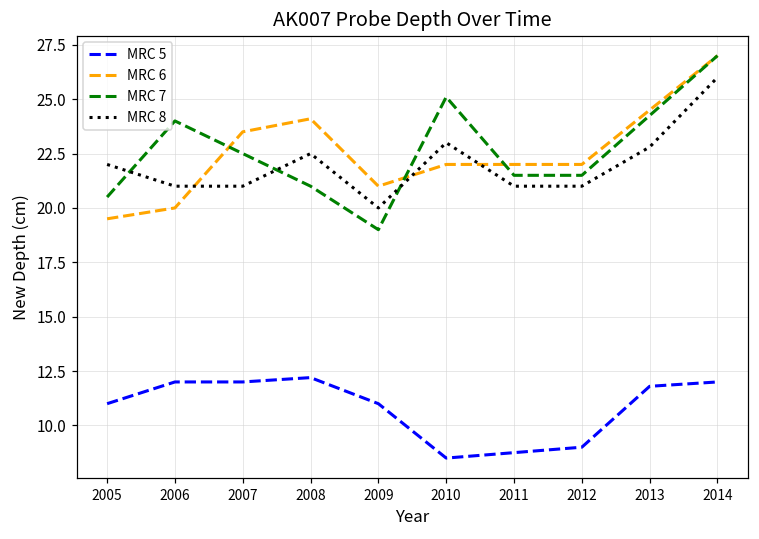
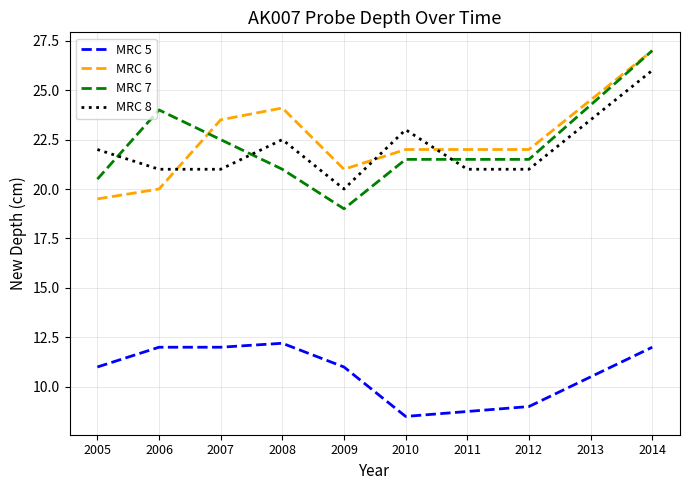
  {
    "MRC 5": {
      "2005": 11.0,
      "2006": 12.0,
      "2007": 12.0,
      "2008": 12.2,
      "2009": 11.0,
      "2010": 8.5,
      "2011": 8.8,
      "2012": 9.0,
-     "2013": 11.8,
+     "2013": 10.5,
      "2014": 12.0
    },
    "MRC 6": {
      "2005": 19.5,
      "2006": 20.0,
      "2007": 23.5,
      "2008": 24.1,
      "2009": 21.0,
      "2010": 22.0,
      "2011": 22.0,
      "2012": 22.0,
      "2013": 24.5
    },
    "MRC 7": {
      "2005": 20.5,
      "2006": 24.0,
      "2007": 22.5,
      "2008": 21.0,
      "2009": 19.0,
-     "2010": 25.1,
+     "2010": 21.5,
      "2011": 21.5,
      "2012": 21.5,
      "2013": 24.3
    },
    "MRC 8": {
      "2005": 22.0,
      "2006": 21.0,
      "2007": 21.0,
      "2008": 22.5,
      "2009": 20.0,
      "2010": 23.0,
      "2011": 21.0,
      "2012": 21.0,
-     "2013": 22.8,
+     "2013": 23.5,
      "2014": 26.0
    }
  }
